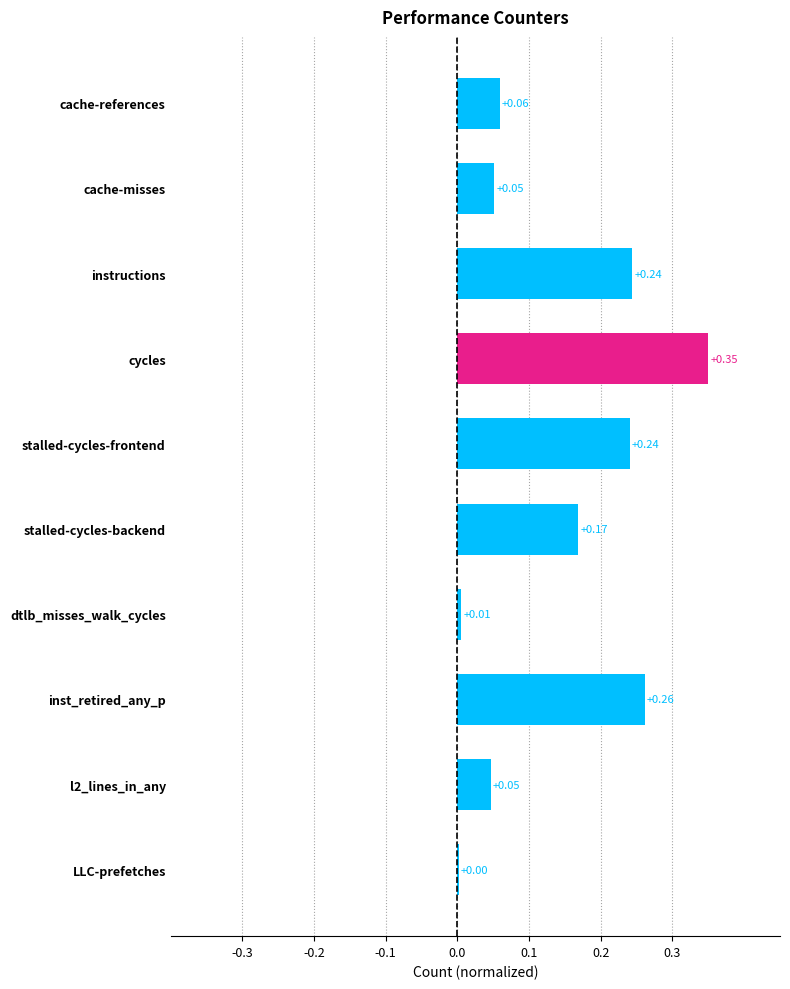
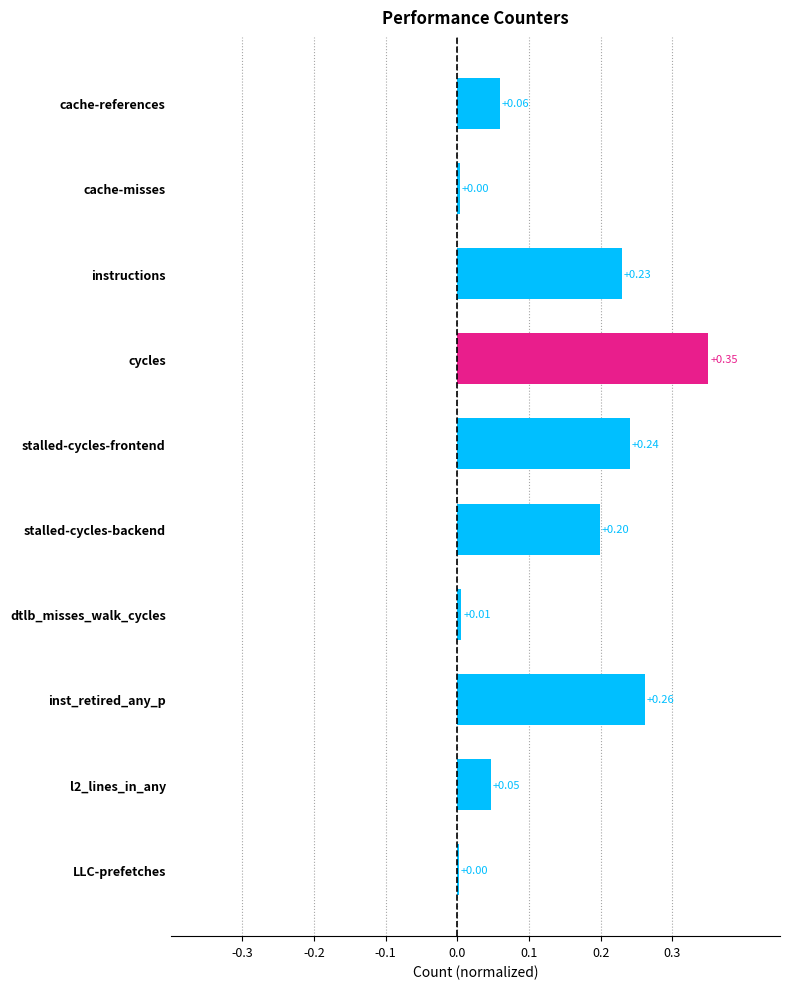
  {
    "cache-references": "+0.06",
-   "cache-misses": "+0.05",
-   "instructions": "+0.24",
+   "cache-misses": "+0.00",
+   "instructions": "+0.23",
    "cycles": "+0.35",
    "stalled-cycles-frontend": "+0.24",
-   "stalled-cycles-backend": "+0.17",
+   "stalled-cycles-backend": "+0.20",
    "dtlb_misses_walk_cycles": "+0.01",
    "inst_retired_any_p": "+0.26",
    "l2_lines_in_any": "+0.05",
    "LLC-prefetches": "+0.00"
  }
